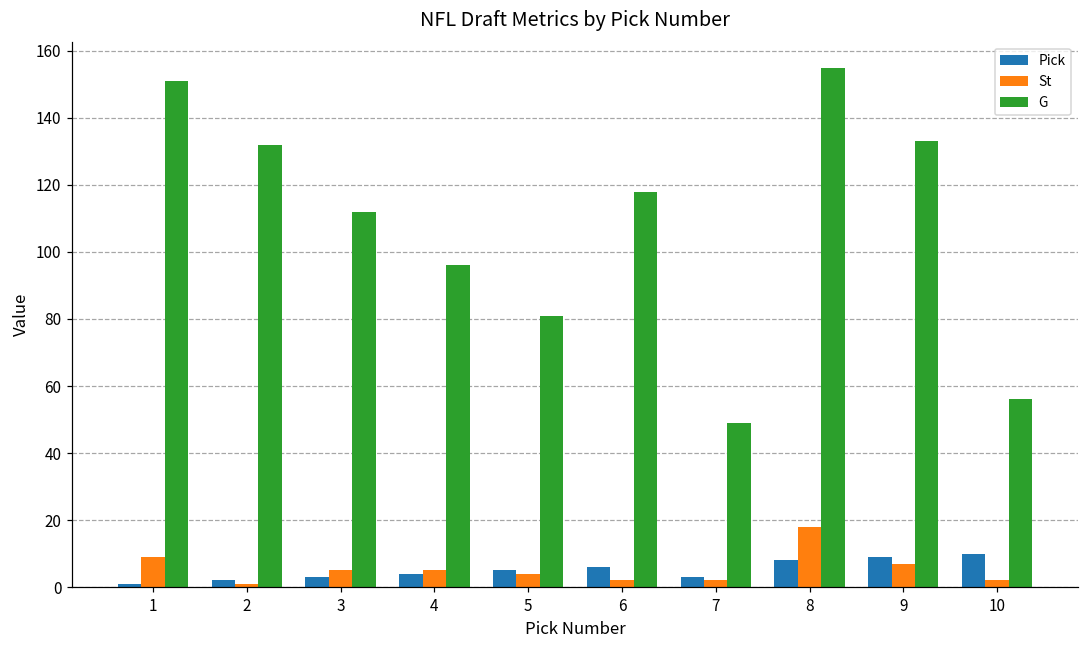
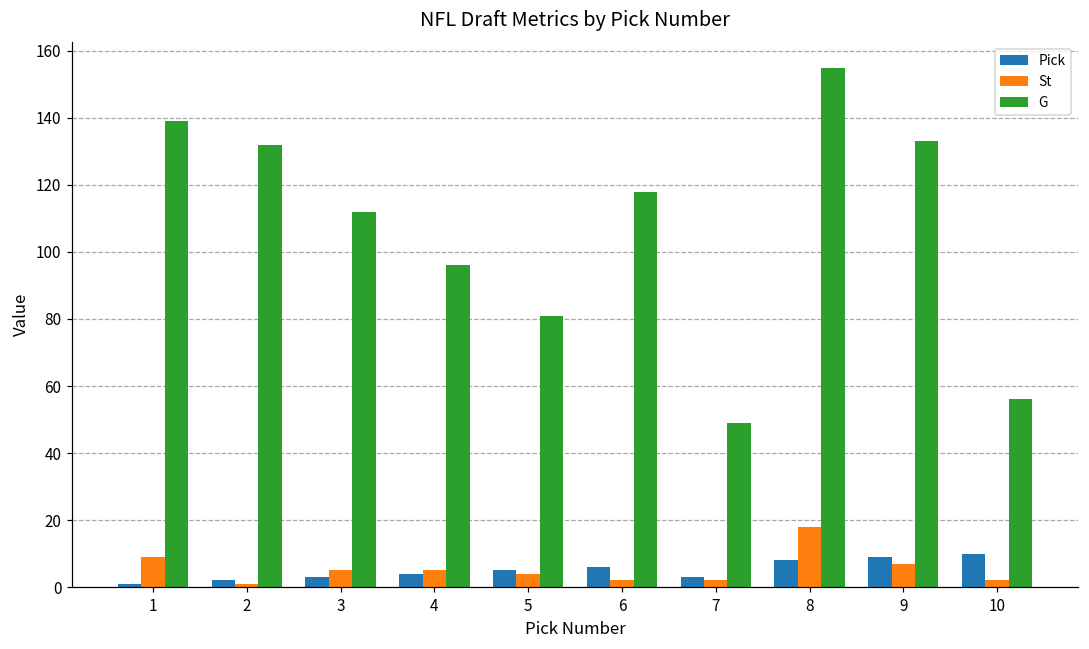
  {
    "Pick": {
      "1": 1,
      "2": 2,
      "3": 3,
      "4": 4,
      "5": 5,
      "6": 6,
      "7": 3,
      "8": 8,
      "9": 9,
      "10": 10
    },
    "St": {
      "1": 9,
      "2": 1,
      "3": 5,
      "4": 5,
      "5": 4,
      "6": 2,
      "7": 2,
      "8": 18,
      "9": 7,
      "10": 2
    },
    "G": {
-     "1": 151,
+     "1": 139,
      "2": 132,
      "3": 112,
      "4": 96,
      "5": 81,
      "6": 118,
      "7": 49,
      "8": 155,
      "9": 133,
      "10": 56
    }
  }
